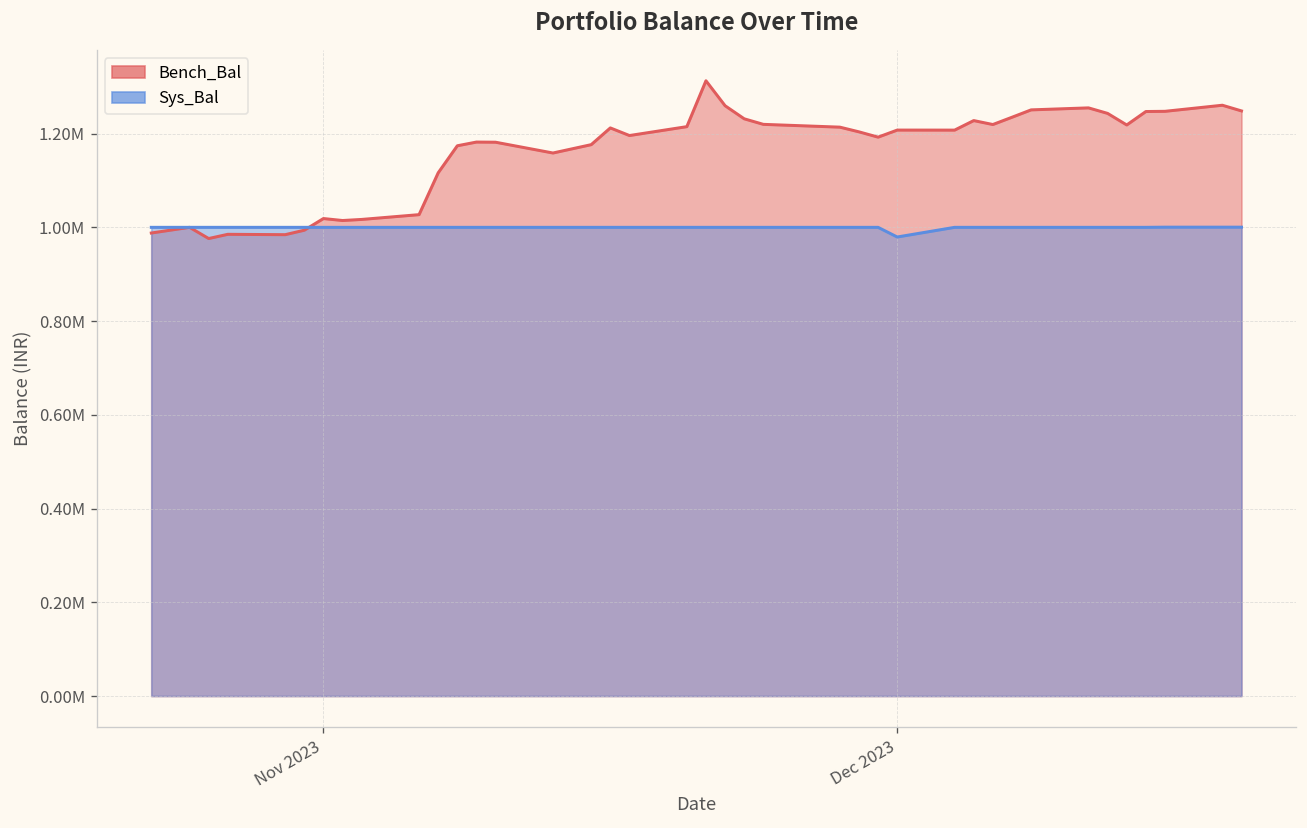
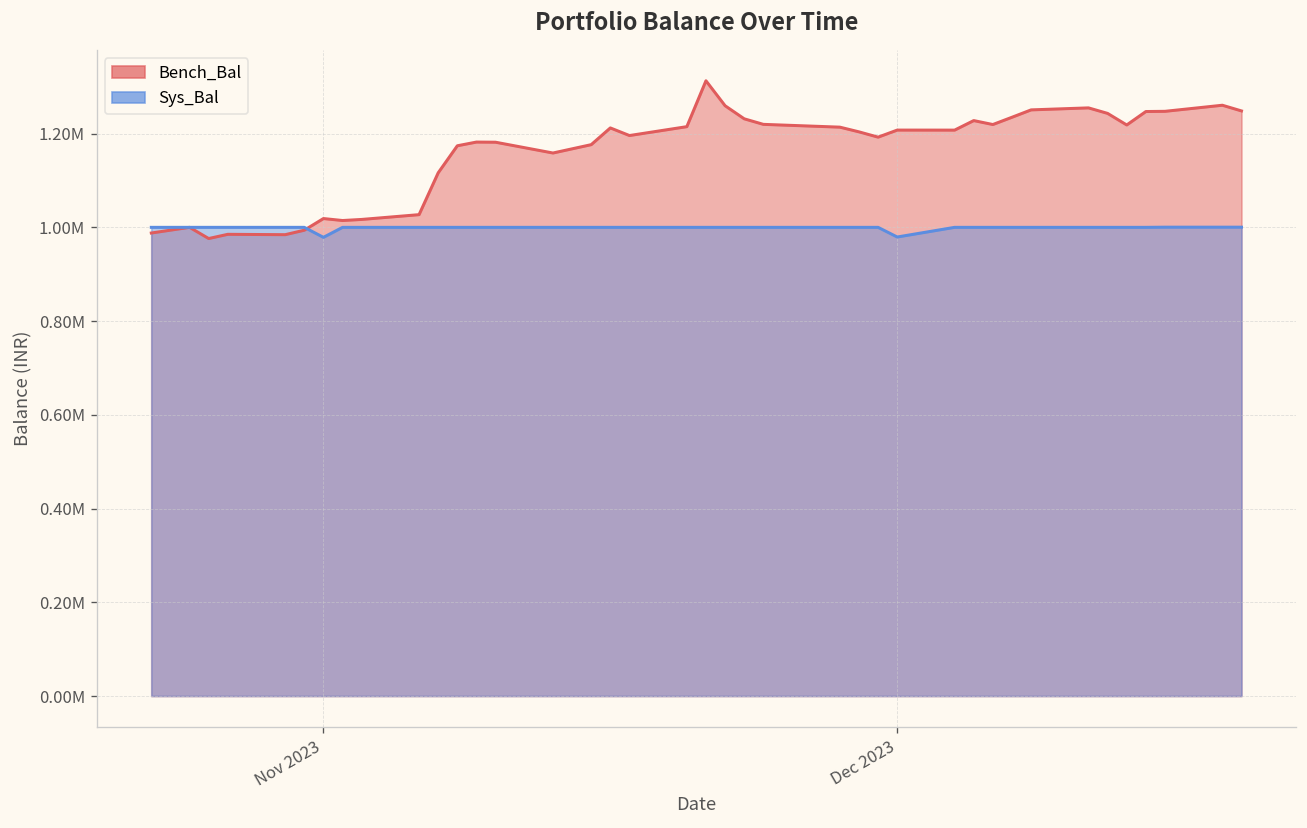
  {
    "Bench_Bal": {
      "Nov 2023": 1020000,
      "Dec 2023": 1210000
    },
    "Sys_Bal": {
-     "Nov 2023": 1000000,
+     "Nov 2023": 980000,
      "Dec 2023": 980000
    }
  }
